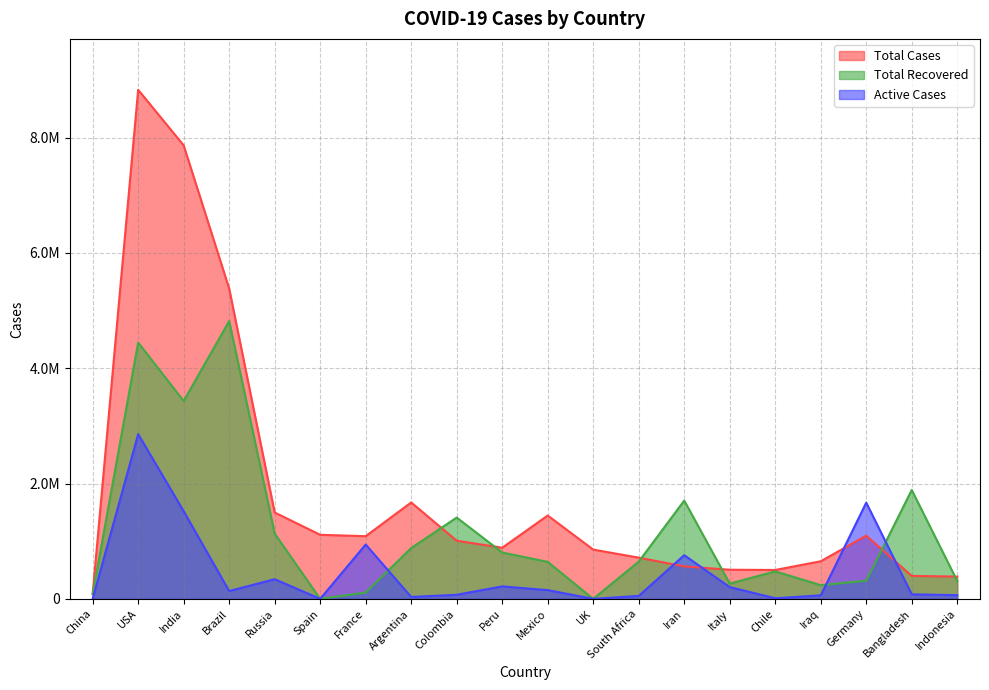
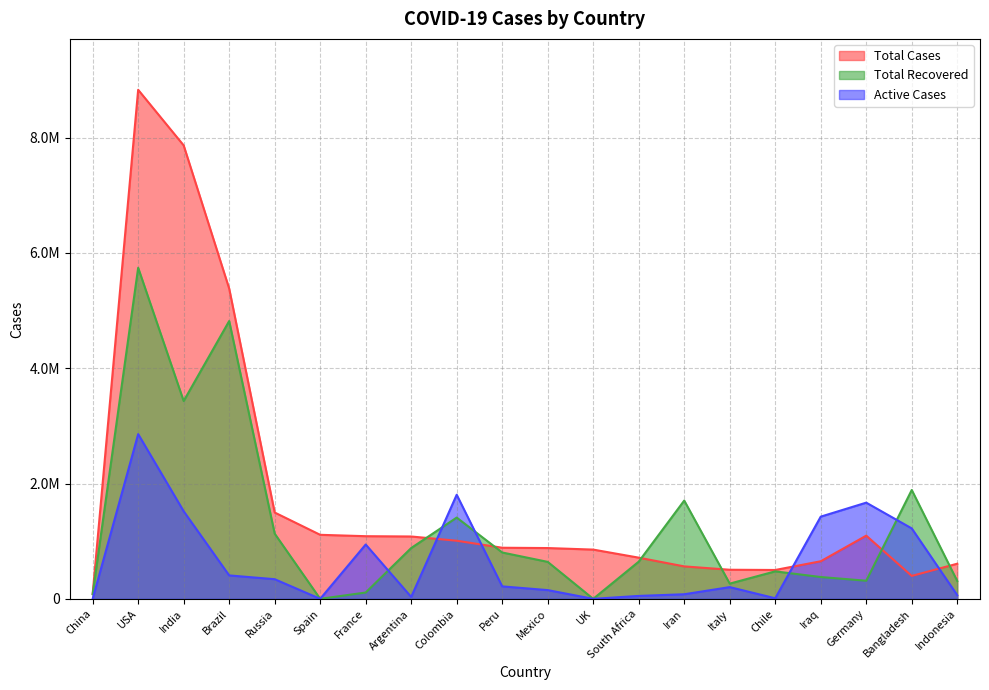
  {
    "Total Cases": {
      "USA": 8800000,
      "India": 7900000,
      "Brazil": 5400000,
      "Russia": 1500000,
      "Spain": 1100000,
      "France": 1100000,
-     "Argentina": 1700000,
+     "Argentina": 1100000,
      "Colombia": 1000000,
      "Peru": 900000,
-     "Mexico": 1400000,
+     "Mexico": 900000,
      "UK": 900000,
      "South Africa": 700000,
      "Iran": 600000,
      "Italy": 500000,
      "Iraq": 700000,
      "Germany": 1100000,
      "Bangladesh": 400000,
-     "Indonesia": 400000
+     "Indonesia": 600000
    },
    "Total Recovered": {
-     "USA": 4400000,
+     "USA": 5700000,
      "India": 3400000,
      "Brazil": 4800000,
      "Russia": 1100000,
      "France": 100000,
      "Argentina": 900000,
      "Colombia": 1400000,
      "Peru": 800000,
      "Mexico": 600000,
      "South Africa": 600000,
      "Iran": 1700000,
      "Italy": 300000,
-     "Iraq": 200000,
+     "Iraq": 400000,
      "Germany": 300000,
      "Bangladesh": 1900000,
      "Indonesia": 300000
    },
    "Active Cases": {
      "China": 0,
      "USA": 2900000,
      "India": 1500000,
-     "Brazil": 100000,
+     "Brazil": 400000,
      "Russia": 300000,
      "France": 900000,
      "Argentina": 0,
-     "Colombia": 100000,
+     "Colombia": 1800000,
      "Peru": 200000,
      "Mexico": 200000,
      "South Africa": 100000,
-     "Iran": 800000,
+     "Iran": 100000,
      "Italy": 200000,
      "Chile": 0,
-     "Iraq": 100000,
+     "Iraq": 1400000,
      "Germany": 1700000,
-     "Bangladesh": 100000,
+     "Bangladesh": 1200000,
      "Indonesia": 100000
    }
  }
